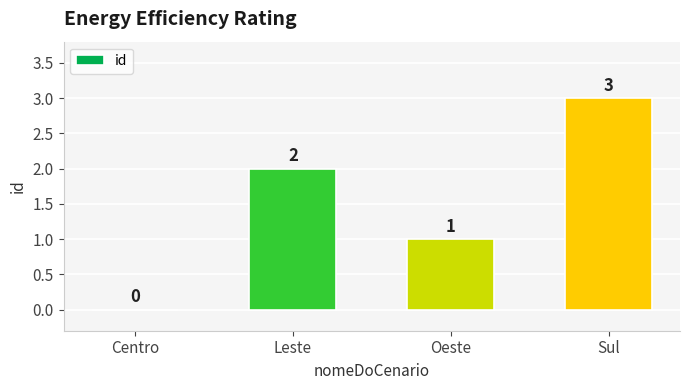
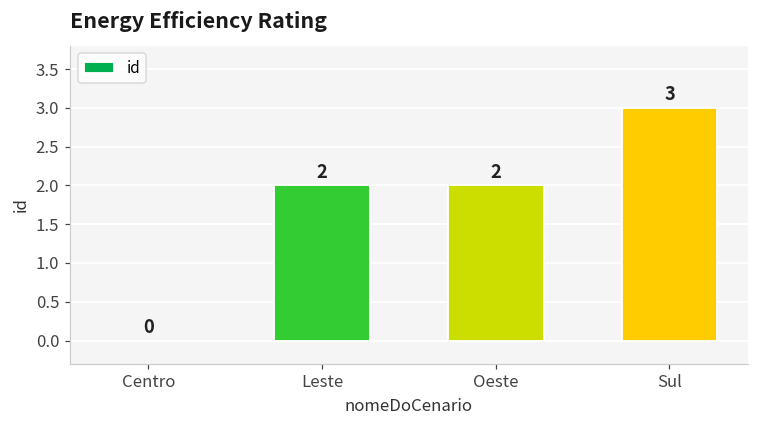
  {
    "Centro": 0,
    "Leste": 2,
-   "Oeste": 1,
+   "Oeste": 2,
    "Sul": 3
  }
